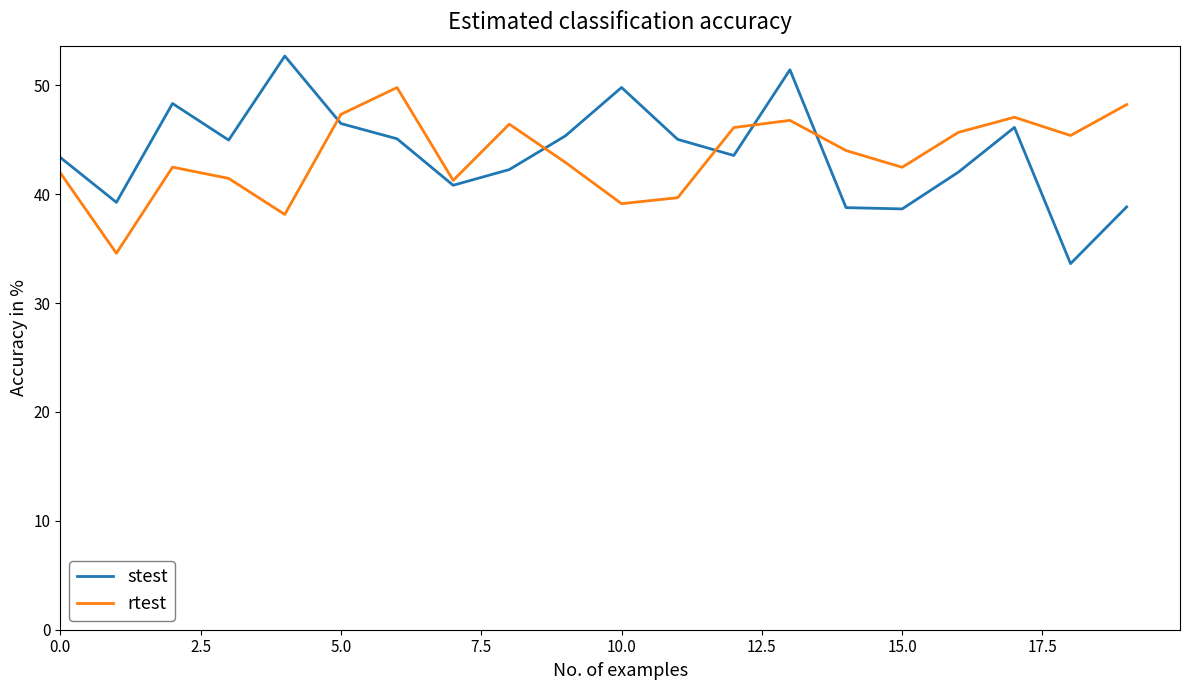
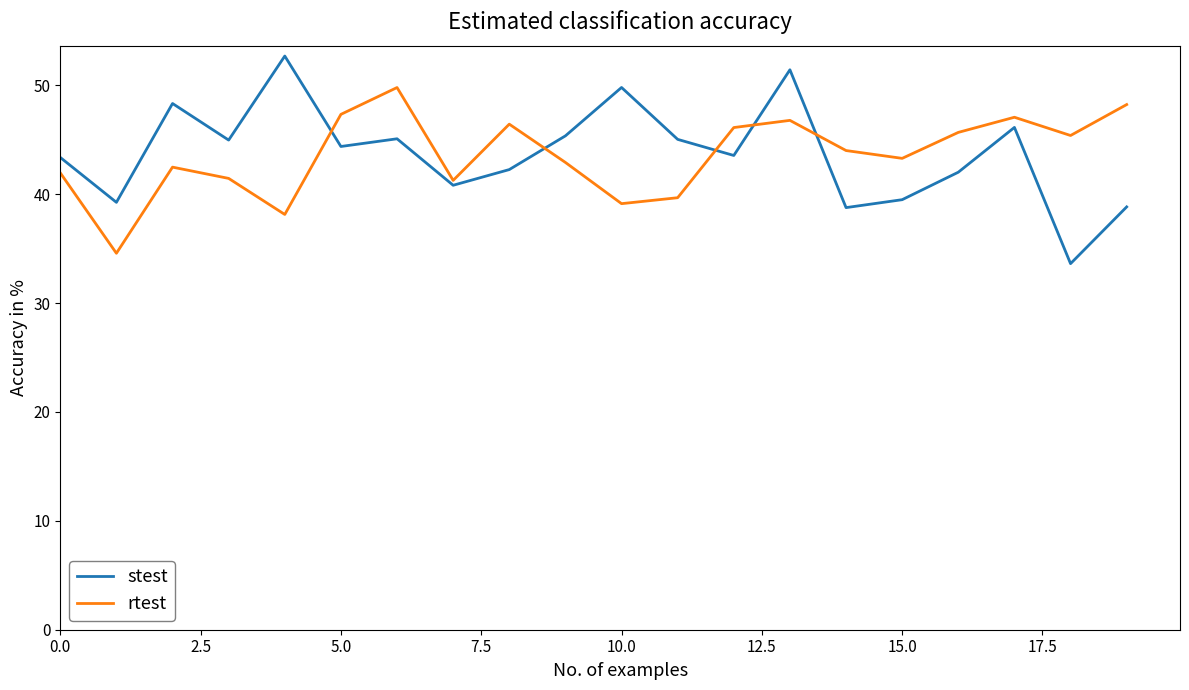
  {
    "stest": {
      "0.0": 43.4,
-     "5.0": 46.5,
+     "5.0": 44.4,
      "10.0": 49.8,
-     "15.0": 38.7
+     "15.0": 39.5
    },
    "rtest": {
      "0.0": 42.0,
      "5.0": 47.3,
      "10.0": 39.1,
-     "15.0": 42.5
+     "15.0": 43.3
    }
  }
